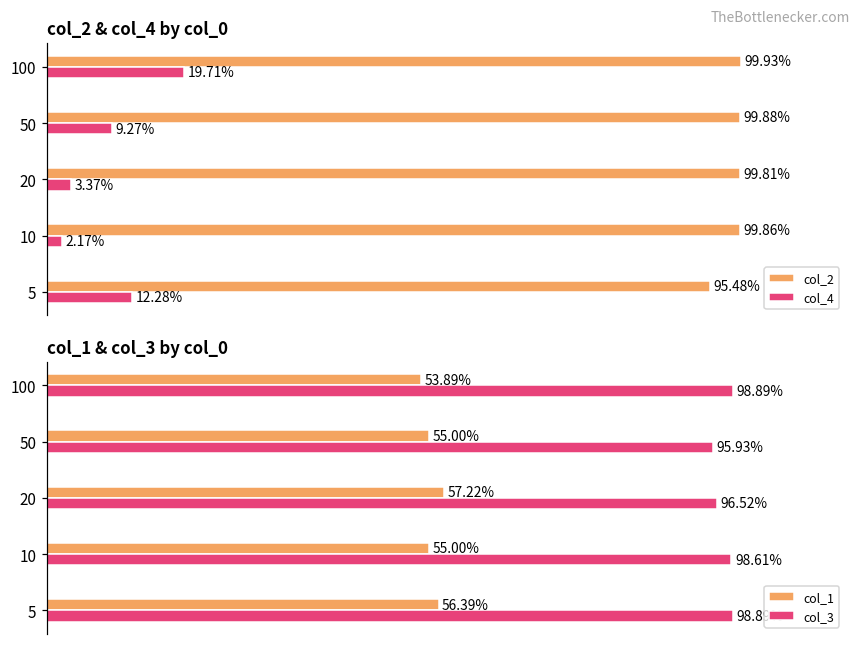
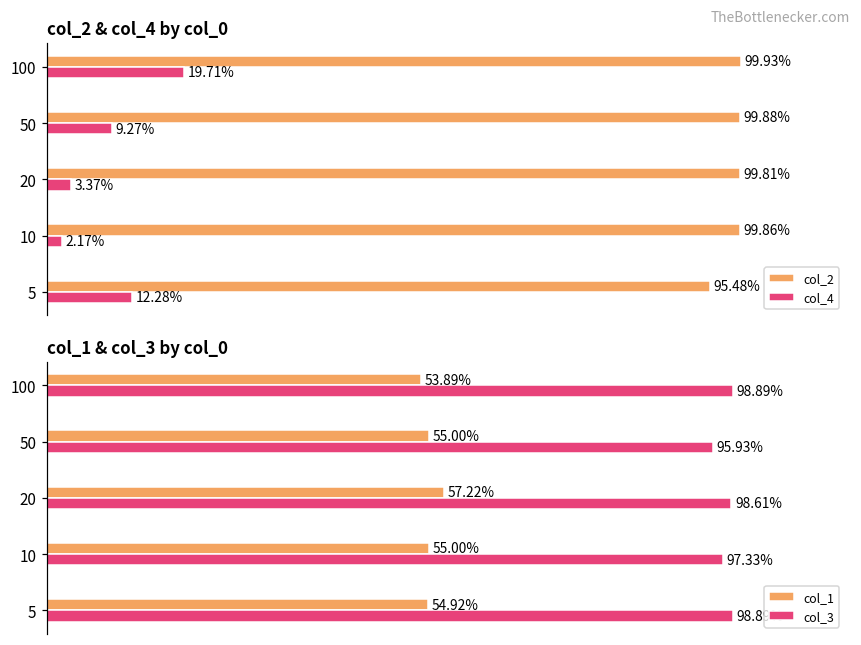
  {
    "col_2 & col_4 by col_0": {
      "col_2": {
        "100": "99.93%",
        "50": "99.88%",
        "20": "99.81%",
        "10": "99.86%",
        "5": "95.48%"
      },
      "col_4": {
        "100": "19.71%",
        "50": "9.27%",
        "20": "3.37%",
        "10": "2.17%",
        "5": "12.28%"
      }
    },
    "col_1 & col_3 by col_0": {
      "col_1": {
        "100": "53.89%",
        "50": "55.00%",
        "20": "57.22%",
        "10": "55.00%",
-       "5": "56.39%"
+       "5": "54.92%"
      },
      "col_3": {
        "100": "98.89%",
        "50": "95.93%",
-       "20": "96.52%",
-       "10": "98.61%"
+       "20": "98.61%",
+       "10": "97.33%"
      }
    }
  }
